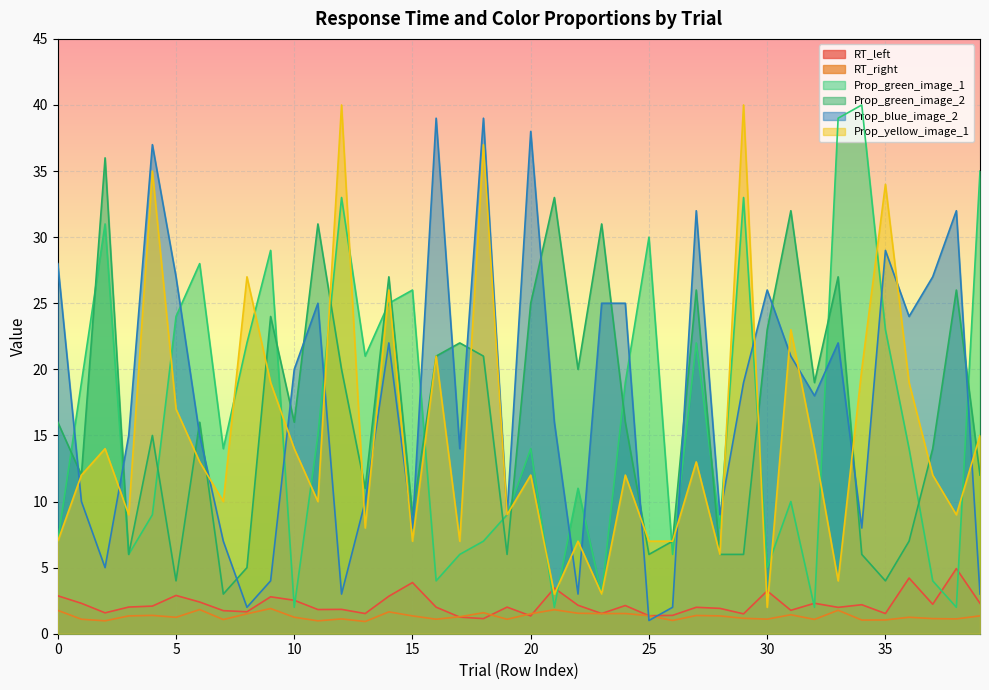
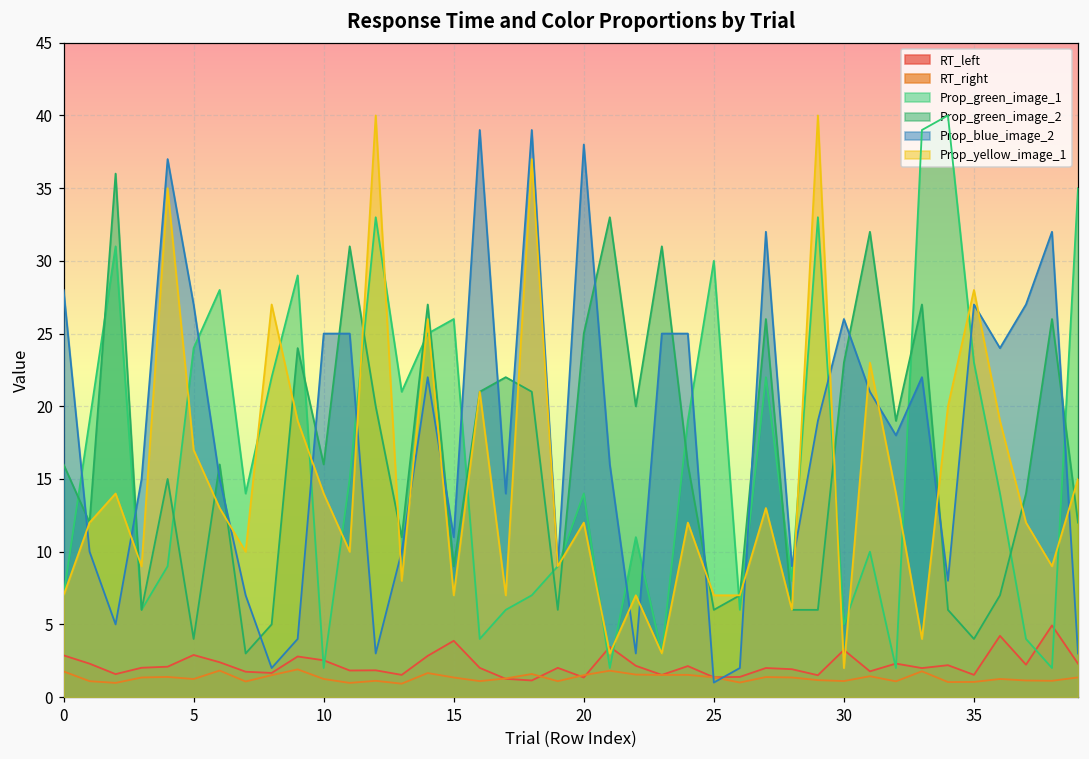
  {
    "Prop_blue_image_2": {
      "0": 28,
      "5": 27,
-     "10": 20,
-     "15": 8,
+     "10": 25,
+     "15": 11,
      "20": 38,
      "25": 1,
      "30": 26,
-     "35": 29
+     "35": 27
    },
    "Prop_yellow_image_1": {
      "5": 17,
      "10": 14,
      "15": 7,
      "20": 12,
      "25": 7,
      "30": 2,
-     "35": 34
+     "35": 28
    }
  }
